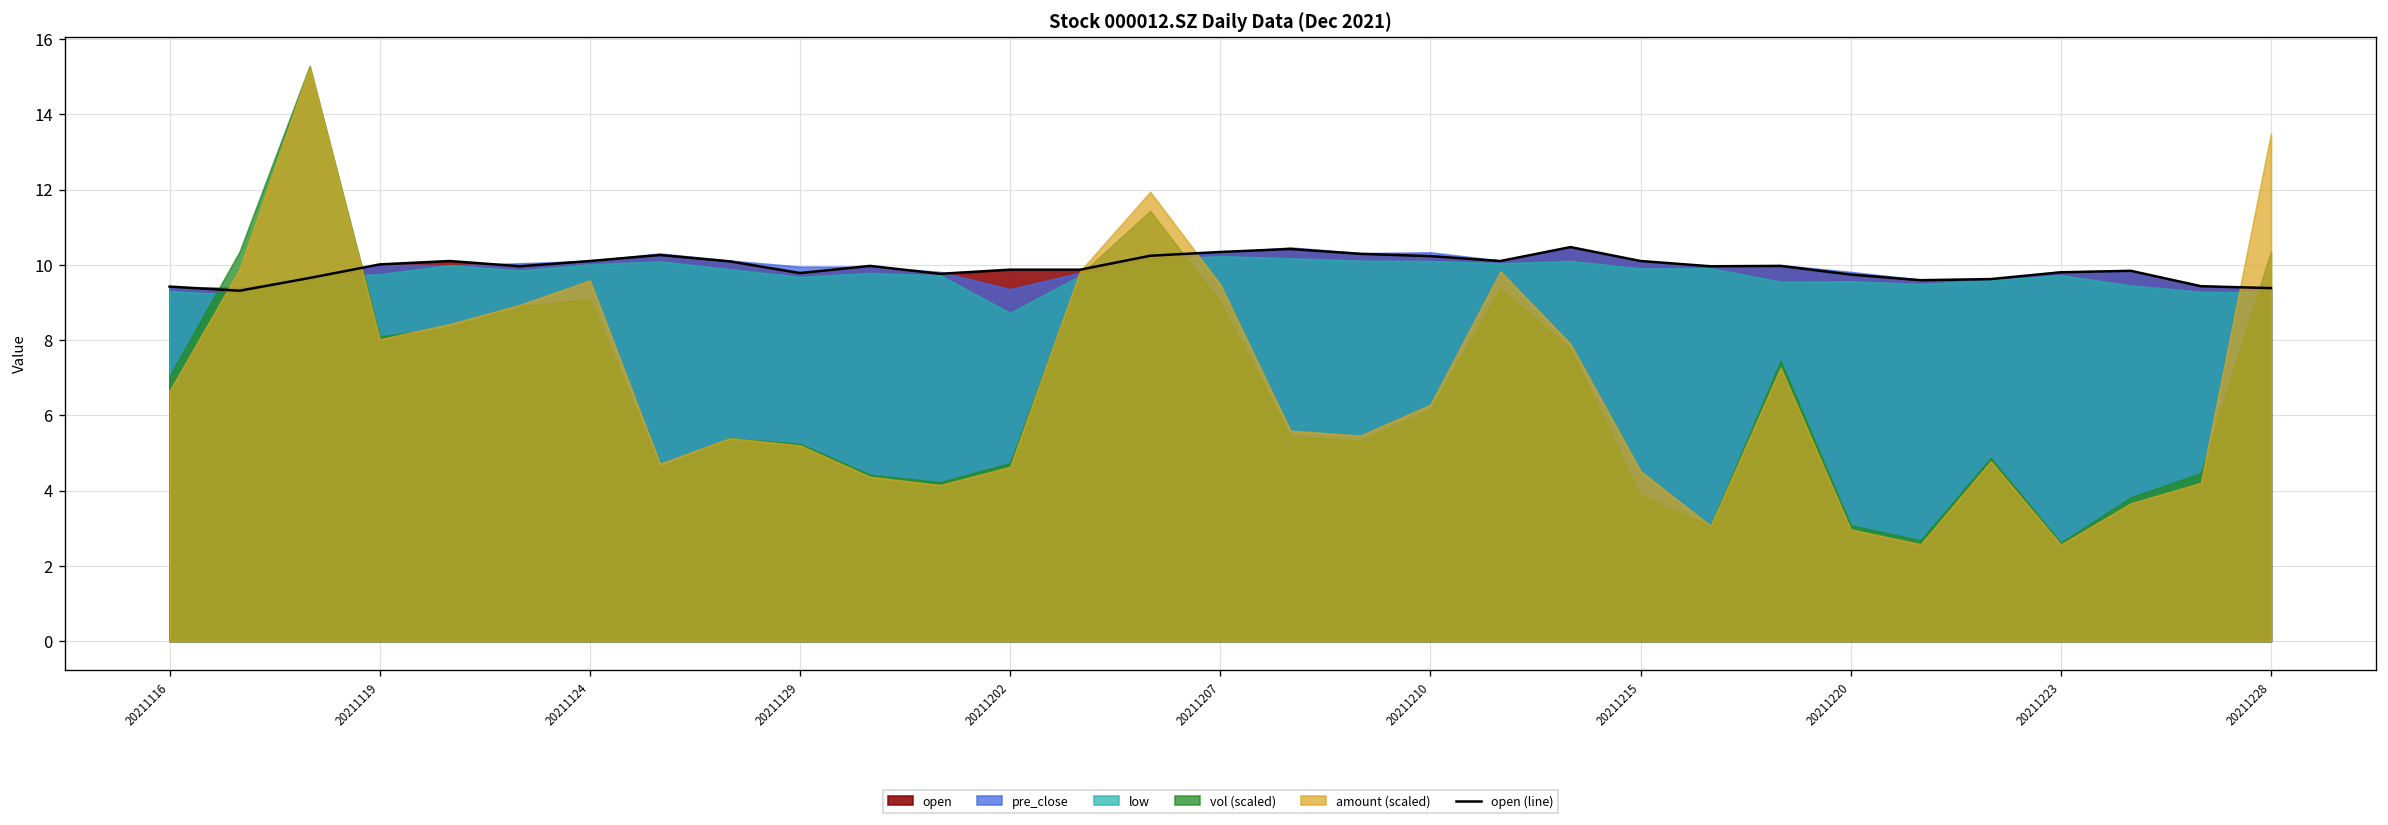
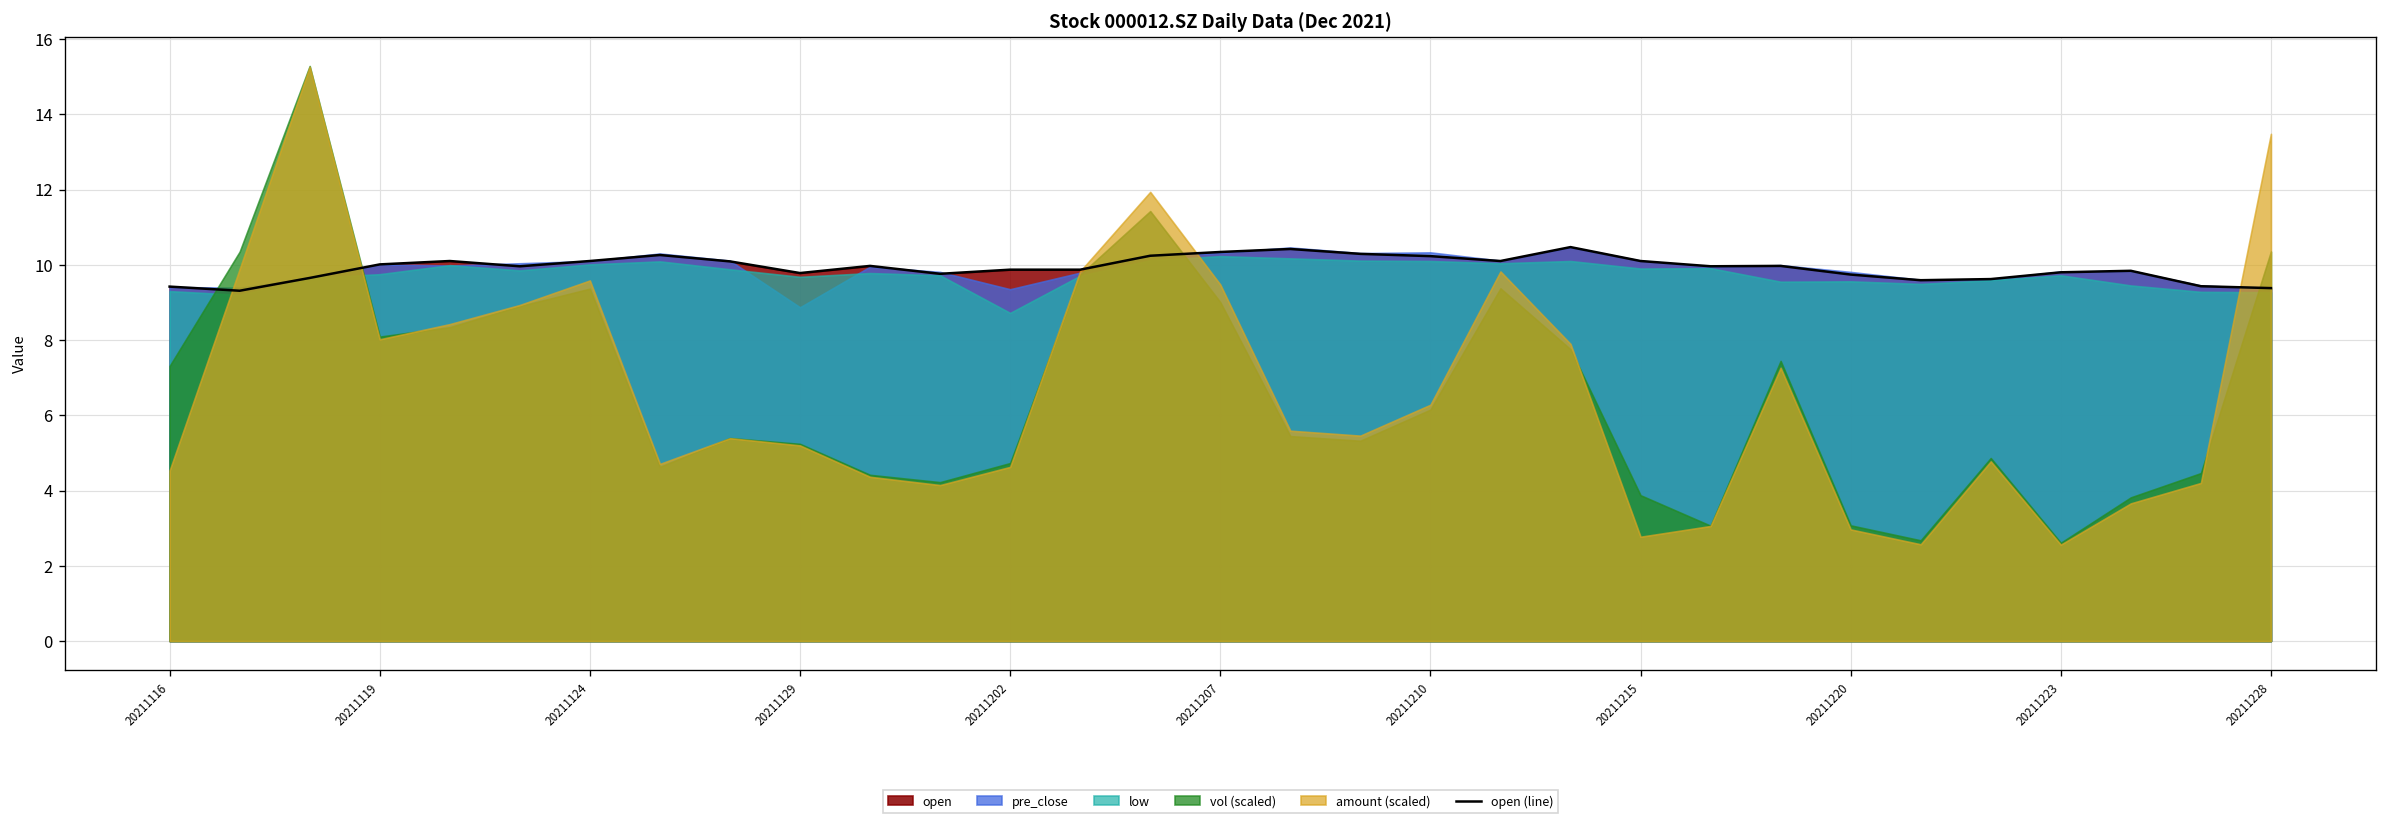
  {
    "open": {
      "20211129": 9.8,
      "20211202": 9.9,
      "20211210": 10.2
    },
    "pre_close": {
-     "20211129": 10.0,
+     "20211129": 8.9,
      "20211202": 9.4,
      "20211210": 10.3
    },
    "low": {
      "20211116": 9.3,
      "20211119": 9.8,
      "20211124": 10.0,
      "20211129": 9.7,
      "20211202": 8.7,
      "20211207": 10.2,
      "20211210": 10.1,
      "20211215": 9.9,
      "20211220": 9.6,
      "20211228": 9.3
    },
    "vol (scaled)": {
-     "20211116": 7.0,
-     "20211124": 9.1,
+     "20211116": 7.3,
+     "20211124": 9.4,
      "20211202": 4.7,
      "20211207": 9.0,
      "20211210": 6.2,
      "20211215": 3.9,
      "20211220": 3.1,
      "20211228": 10.4
    },
    "amount (scaled)": {
-     "20211116": 6.6,
+     "20211116": 4.5,
      "20211124": 9.6,
      "20211202": 4.6,
      "20211207": 9.5,
      "20211210": 6.3,
-     "20211215": 4.5,
+     "20211215": 2.8,
      "20211220": 3.0,
      "20211228": 13.5
    }
  }
